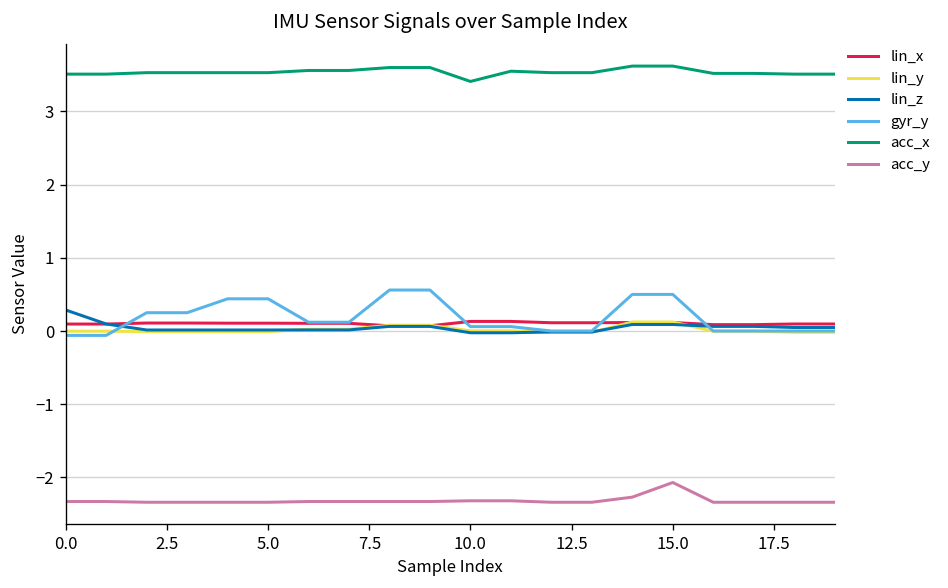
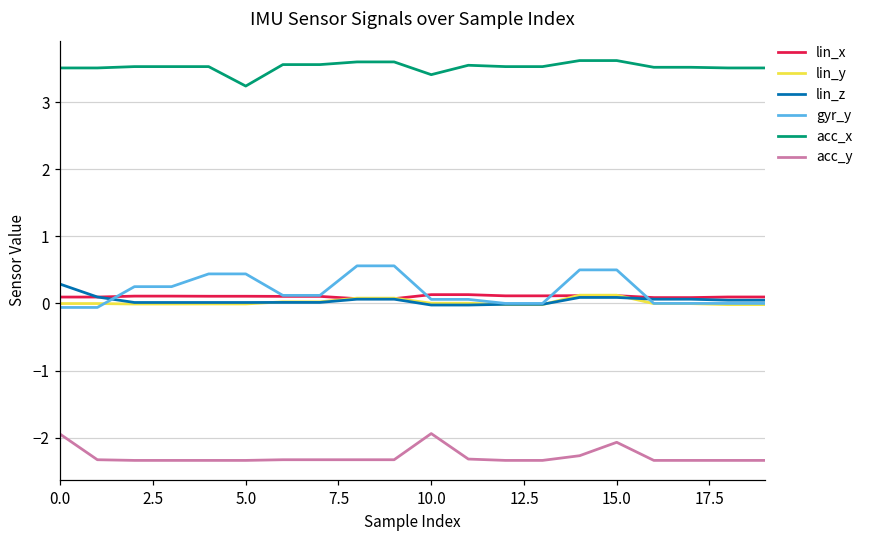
  {
    "lin_x": {
      "0.0": 0.1,
      "5.0": 0.1,
      "10.0": 0.1
    },
    "lin_y": {
      "0.0": 0.0
    },
    "lin_z": {
      "0.0": 0.3
    },
    "gyr_y": {
      "0.0": -0.1,
      "5.0": 0.4,
      "10.0": 0.1,
      "15.0": 0.5
    },
    "acc_x": {
      "0.0": 3.5,
-     "5.0": 3.5,
+     "5.0": 3.2,
      "10.0": 3.4,
      "15.0": 3.6
    },
    "acc_y": {
-     "0.0": -2.3,
+     "0.0": -2.0,
      "5.0": -2.3,
-     "10.0": -2.3,
+     "10.0": -1.9,
      "15.0": -2.1
    }
  }
